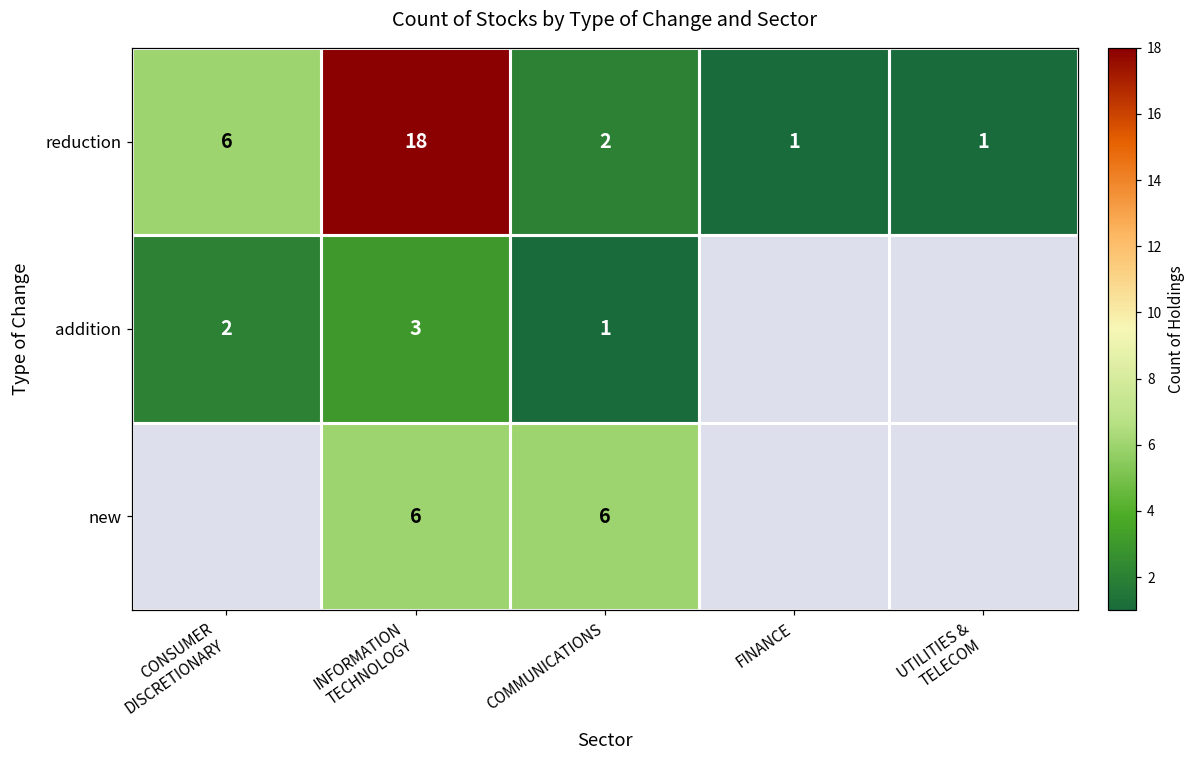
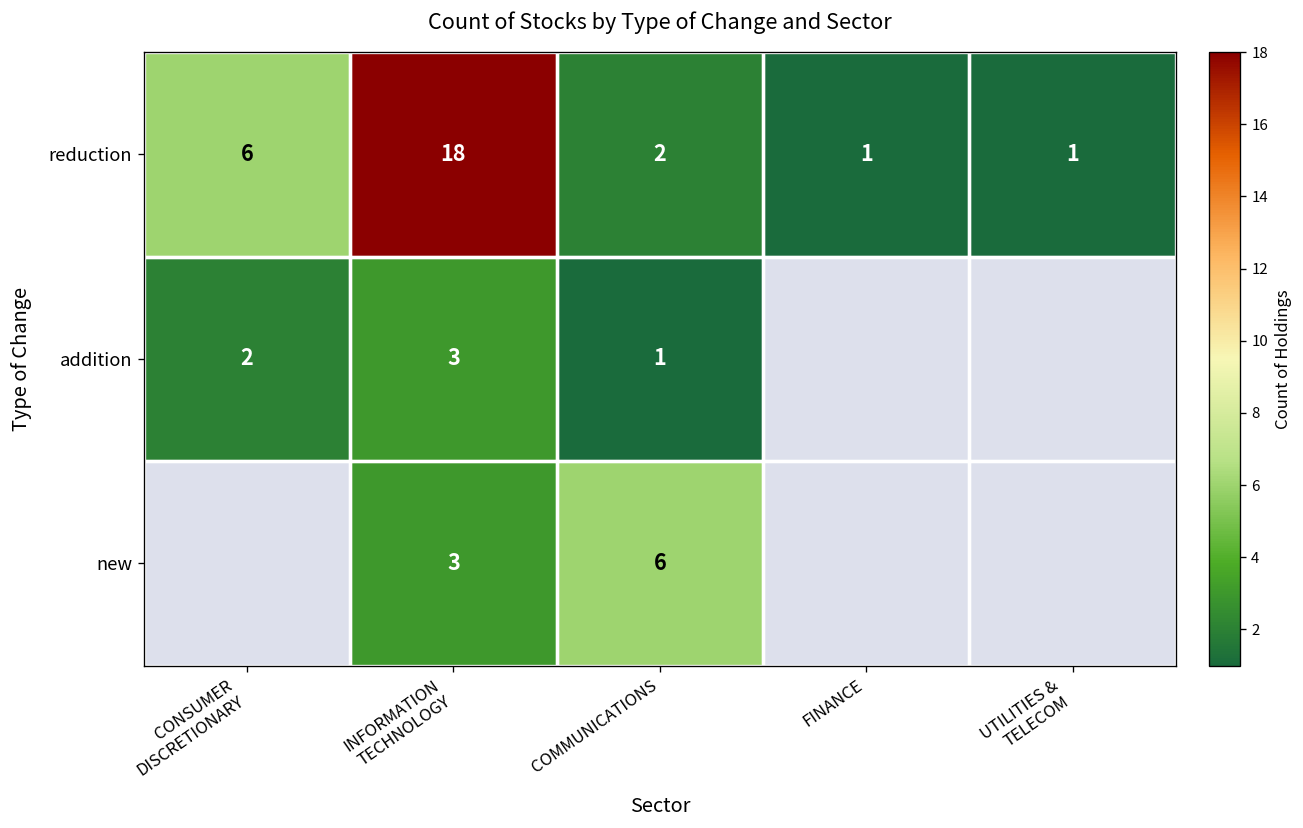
  {
    "reduction": {
      "CONSUMER DISCRETIONARY": 6,
      "INFORMATION TECHNOLOGY": 18,
      "COMMUNICATIONS": 2,
      "FINANCE": 1,
      "UTILITIES & TELECOM": 1
    },
    "addition": {
      "CONSUMER DISCRETIONARY": 2,
      "INFORMATION TECHNOLOGY": 3,
      "COMMUNICATIONS": 1
    },
    "new": {
-     "INFORMATION TECHNOLOGY": 6,
+     "INFORMATION TECHNOLOGY": 3,
      "COMMUNICATIONS": 6
    }
  }
